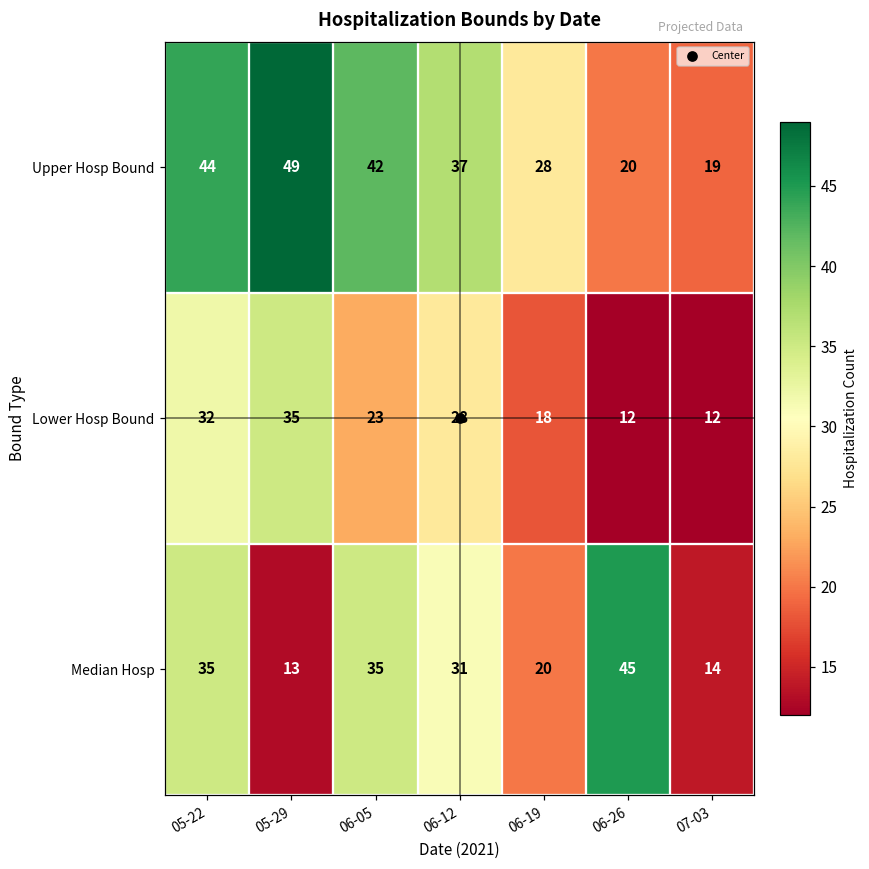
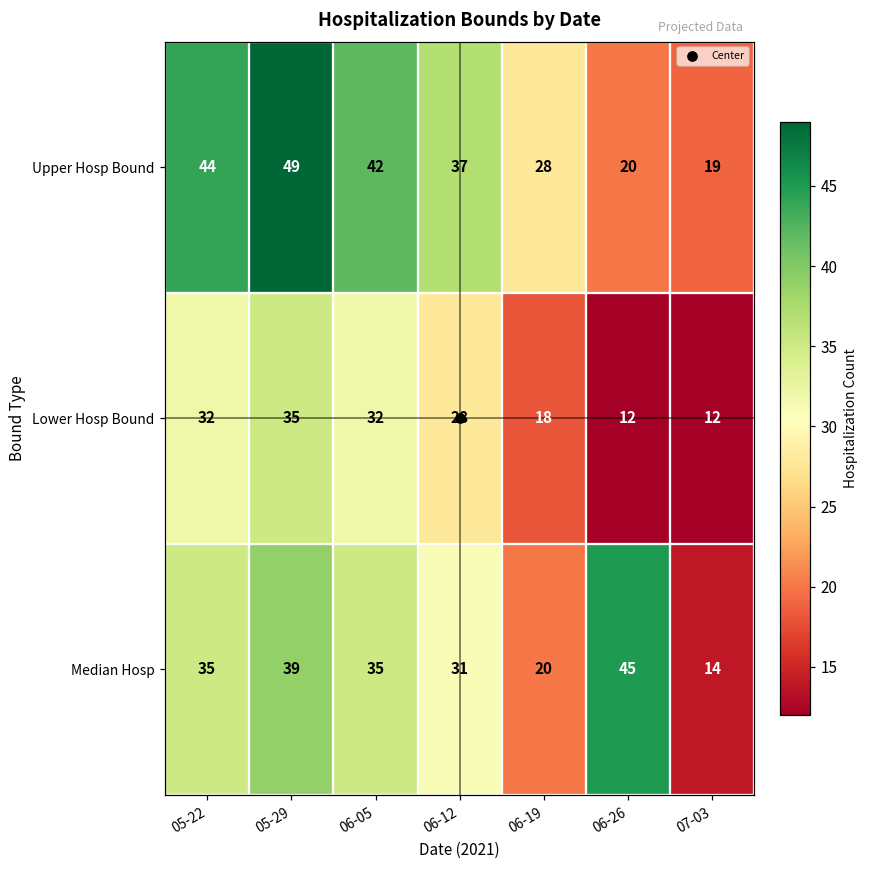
  {
    "Upper Hosp Bound": {
      "05-22": 44,
      "05-29": 49,
      "06-05": 42,
      "06-12": 37,
      "06-19": 28,
      "06-26": 20,
      "07-03": 19
    },
    "Lower Hosp Bound": {
      "05-22": 32,
      "05-29": 35,
-     "06-05": 23,
+     "06-05": 32,
      "06-19": 18,
      "06-26": 12,
      "07-03": 12
    },
    "Median Hosp": {
      "05-22": 35,
-     "05-29": 13,
+     "05-29": 39,
      "06-05": 35,
      "06-12": 31,
      "06-19": 20,
      "06-26": 45,
      "07-03": 14
    }
  }
